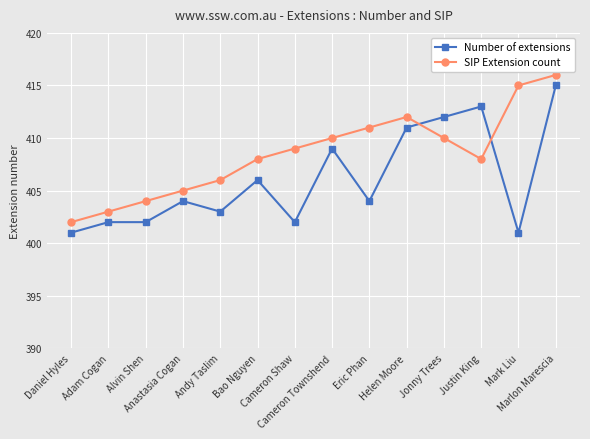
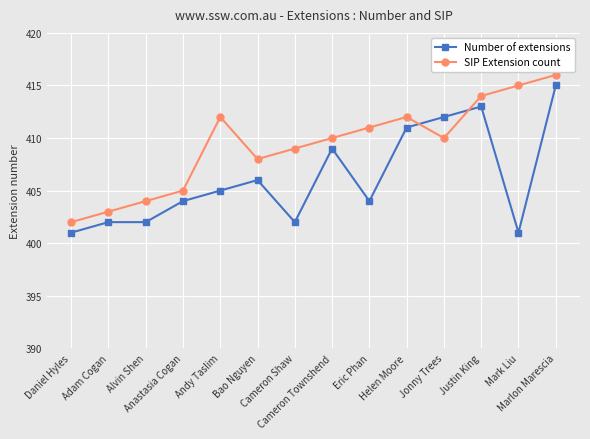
  {
    "Number of extensions": {
      "Daniel Hyles": 401,
      "Adam Cogan": 402,
      "Alvin Shen": 402,
      "Anastasia Cogan": 404,
-     "Andy Taslim": 403,
+     "Andy Taslim": 405,
      "Bao Nguyen": 406,
      "Cameron Shaw": 402,
      "Cameron Townshend": 409,
      "Eric Phan": 404,
      "Helen Moore": 411,
      "Jonny Trees": 412,
      "Justin King": 413,
      "Mark Liu": 401,
      "Marlon Marescia": 415
    },
    "SIP Extension count": {
      "Daniel Hyles": 402,
      "Adam Cogan": 403,
      "Alvin Shen": 404,
      "Anastasia Cogan": 405,
-     "Andy Taslim": 406,
+     "Andy Taslim": 412,
      "Bao Nguyen": 408,
      "Cameron Shaw": 409,
      "Cameron Townshend": 410,
      "Eric Phan": 411,
      "Helen Moore": 412,
      "Jonny Trees": 410,
-     "Justin King": 408,
+     "Justin King": 414,
      "Mark Liu": 415,
      "Marlon Marescia": 416
    }
  }
